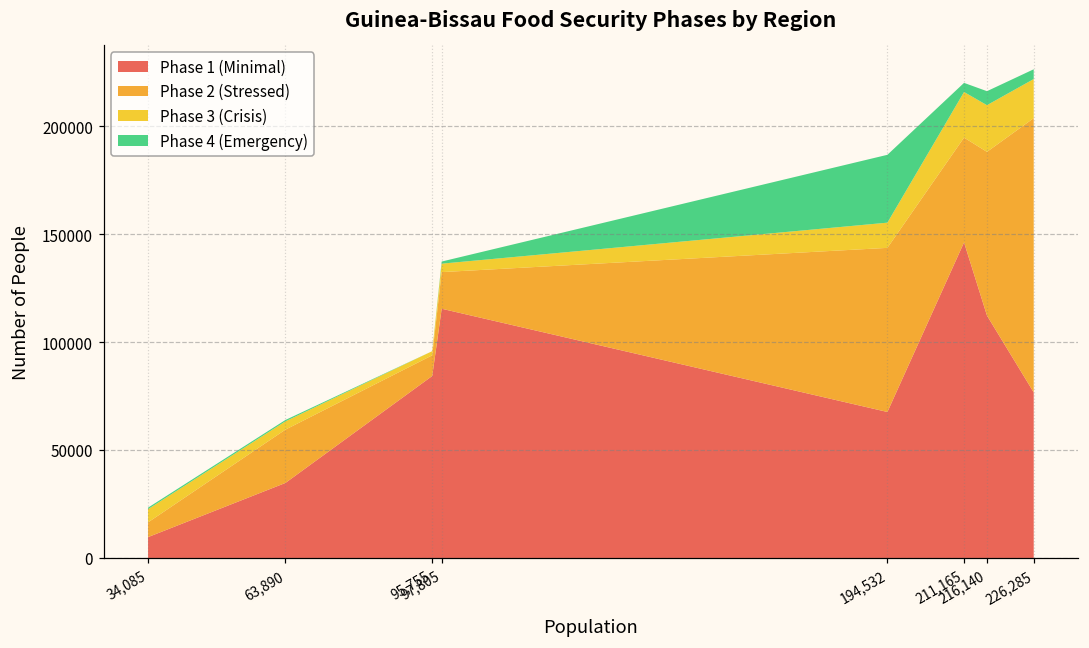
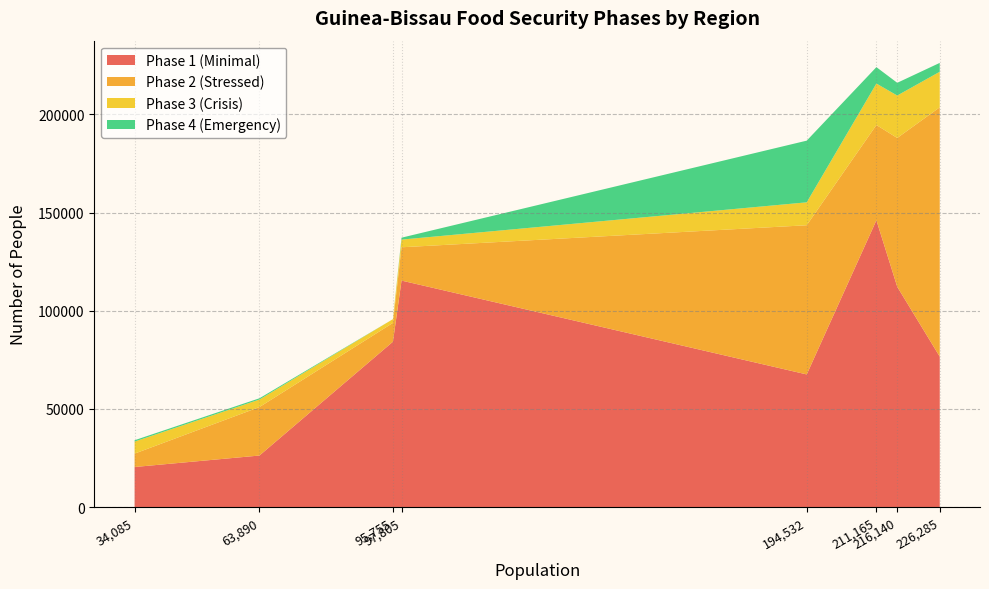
  {
    "Phase 1 (Minimal)": {
-     "34,085": 10000,
-     "63,890": 35000,
+     "34,085": 20000,
+     "63,890": 26000,
      "95,755": 84000,
      "97,805": 115000,
      "194,532": 68000,
      "211,165": 146000,
      "216,140": 112000,
      "226,285": 77000
    },
    "Phase 4 (Emergency)": {
      "194,532": 31000,
-     "211,165": 4000,
+     "211,165": 8000,
      "216,140": 6000,
      "226,285": 5000
    }
  }
